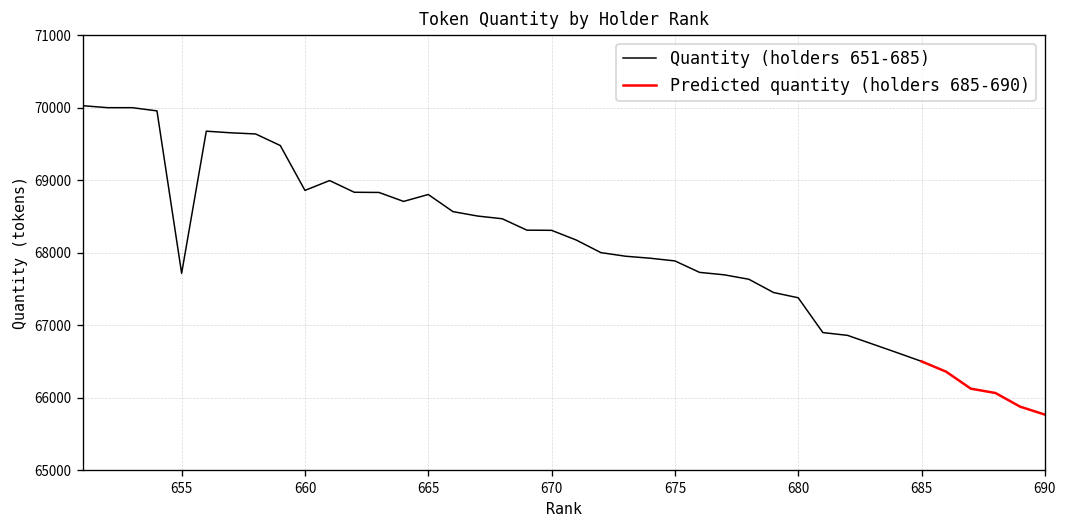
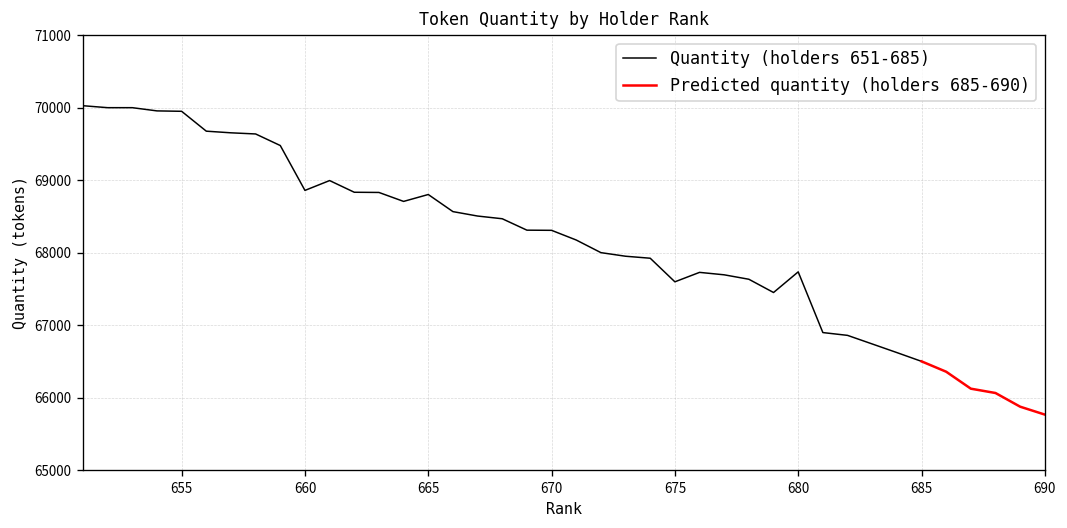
  {
    "Quantity (holders 651-685)": {
-     "655": 67700,
+     "655": 70000,
      "660": 68900,
      "665": 68800,
      "670": 68300,
-     "675": 67900,
-     "680": 67400
+     "675": 67600,
+     "680": 67700
    },
    "Predicted quantity (holders 685-690)": {
      "690": 65800
    }
  }
